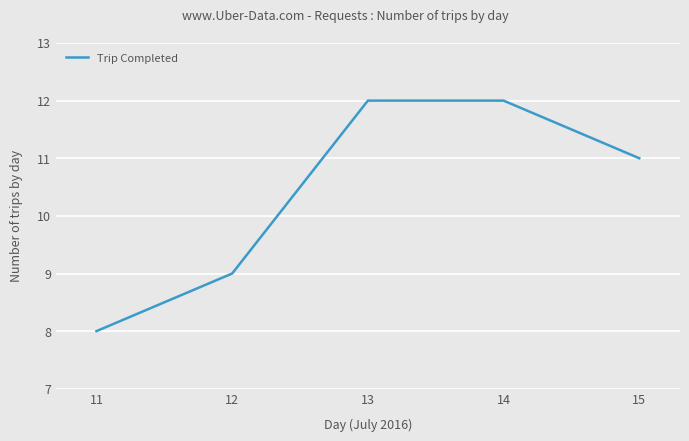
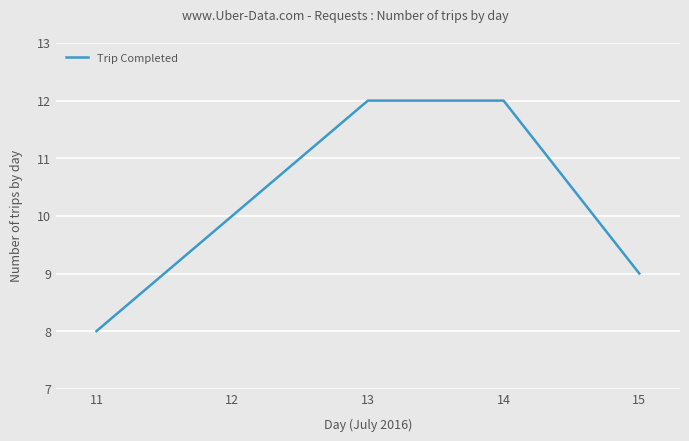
  {
    "11": 8,
-   "12": 9,
+   "12": 10,
    "13": 12,
    "14": 12,
-   "15": 11
+   "15": 9
  }
